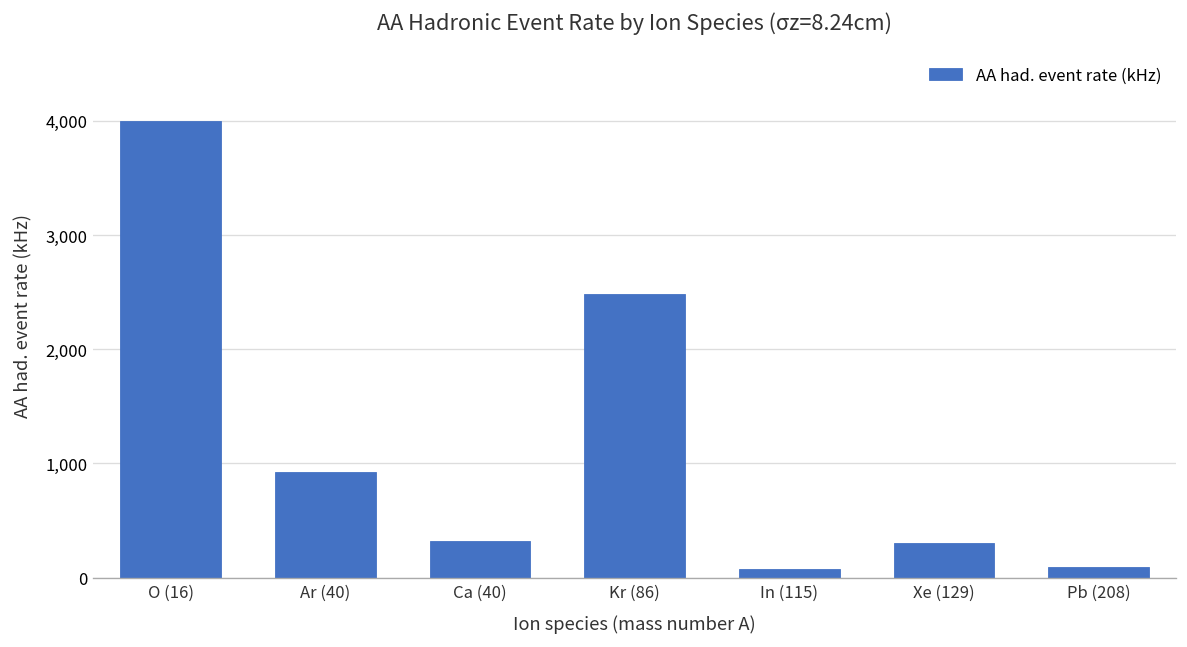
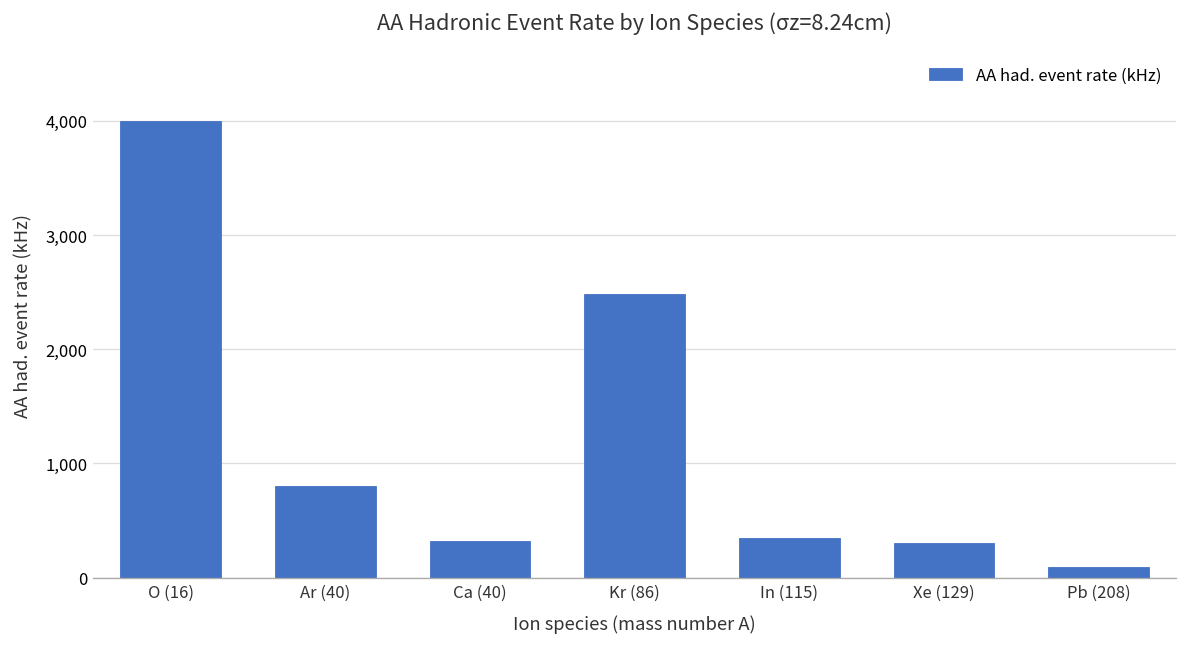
  {
    "O (16)": "4,000",
-   "Ar (40)": "900",
+   "Ar (40)": "800",
    "Ca (40)": "300",
    "Kr (86)": "2,500",
-   "In (115)": "100",
+   "In (115)": "300",
    "Xe (129)": "300",
    "Pb (208)": "100"
  }
